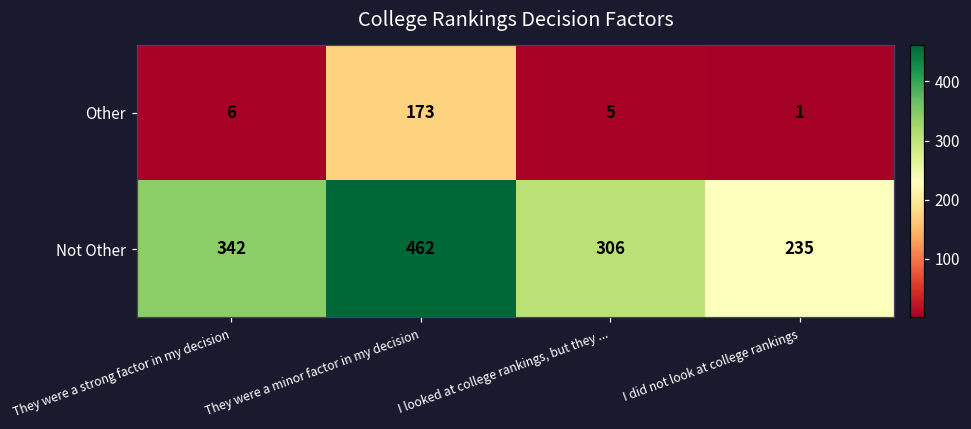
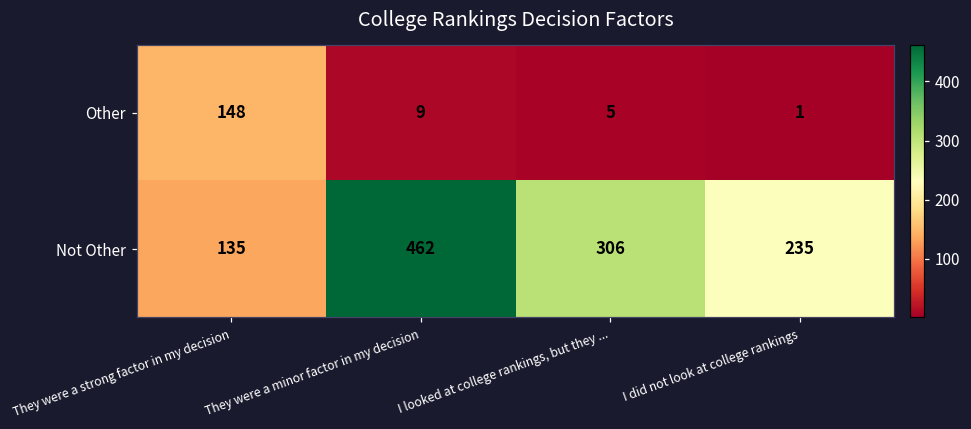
  {
    "Other": {
-     "They were a strong factor in my decision": 6,
-     "They were a minor factor in my decision": 173,
+     "They were a strong factor in my decision": 148,
+     "They were a minor factor in my decision": 9,
      "I looked at college rankings, but they ...": 5,
      "I did not look at college rankings": 1
    },
    "Not Other": {
-     "They were a strong factor in my decision": 342,
+     "They were a strong factor in my decision": 135,
      "They were a minor factor in my decision": 462,
      "I looked at college rankings, but they ...": 306,
      "I did not look at college rankings": 235
    }
  }
